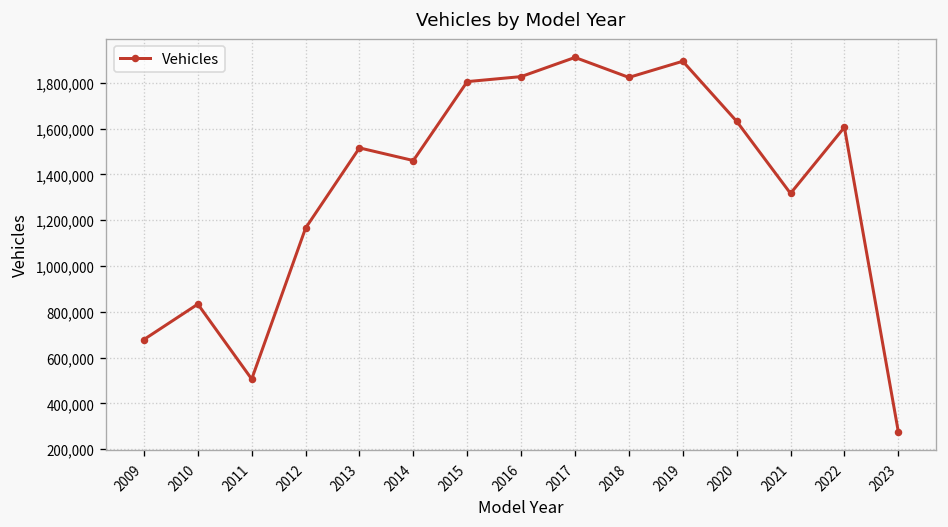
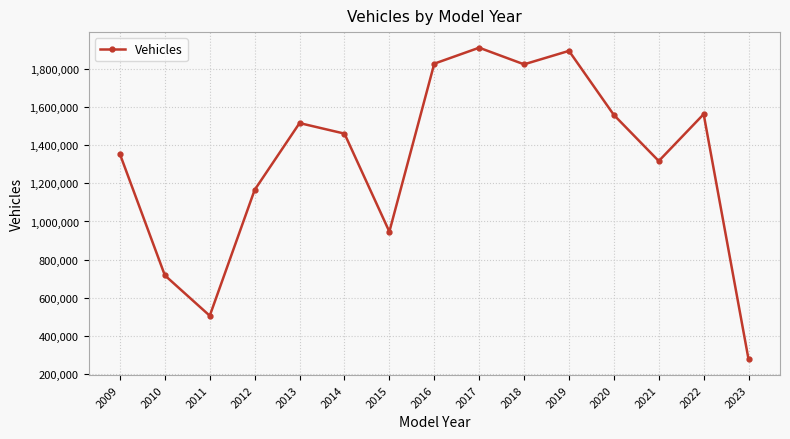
  {
-   "2009": "680,000",
-   "2010": "830,000",
+   "2009": "1,350,000",
+   "2010": "720,000",
    "2011": "510,000",
    "2012": "1,170,000",
    "2013": "1,520,000",
    "2014": "1,460,000",
-   "2015": "1,800,000",
+   "2015": "950,000",
    "2016": "1,830,000",
    "2017": "1,910,000",
    "2018": "1,820,000",
    "2019": "1,890,000",
-   "2020": "1,630,000",
+   "2020": "1,560,000",
    "2021": "1,320,000",
-   "2022": "1,610,000",
+   "2022": "1,560,000",
    "2023": "280,000"
  }
